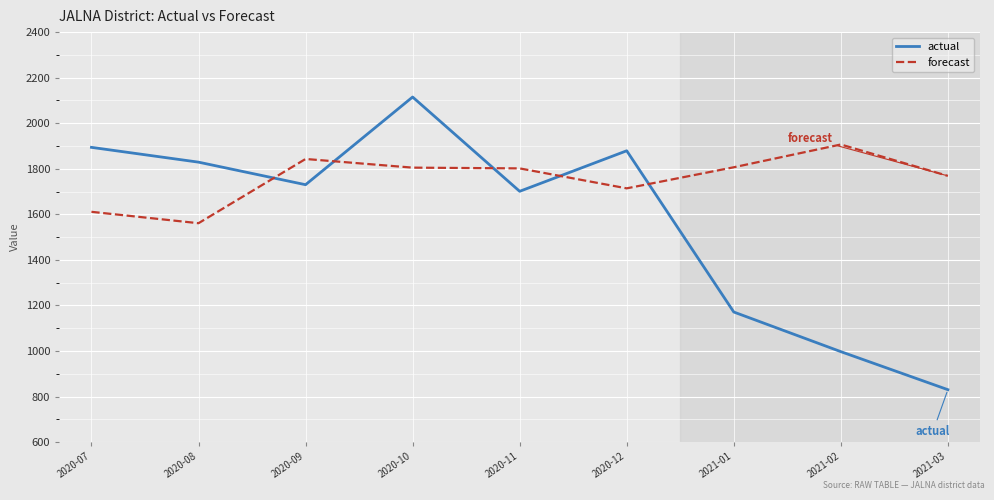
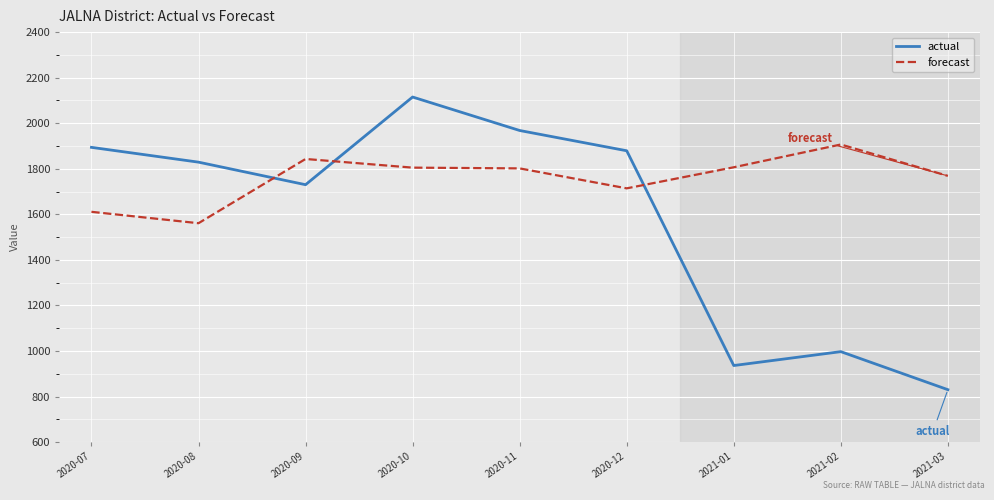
  {
    "actual": {
      "2020-07": 1890,
      "2020-08": 1830,
      "2020-09": 1730,
      "2020-10": 2120,
-     "2020-11": 1700,
+     "2020-11": 1970,
      "2020-12": 1880,
-     "2021-01": 1170,
+     "2021-01": 940,
      "2021-02": 1000,
      "2021-03": 830
    },
    "forecast": {
      "2020-07": 1610,
      "2020-08": 1560,
      "2020-09": 1840,
      "2020-10": 1800,
      "2020-11": 1800,
      "2020-12": 1710,
      "2021-01": 1810,
      "2021-02": 1910,
      "2021-03": 1770
    }
  }
